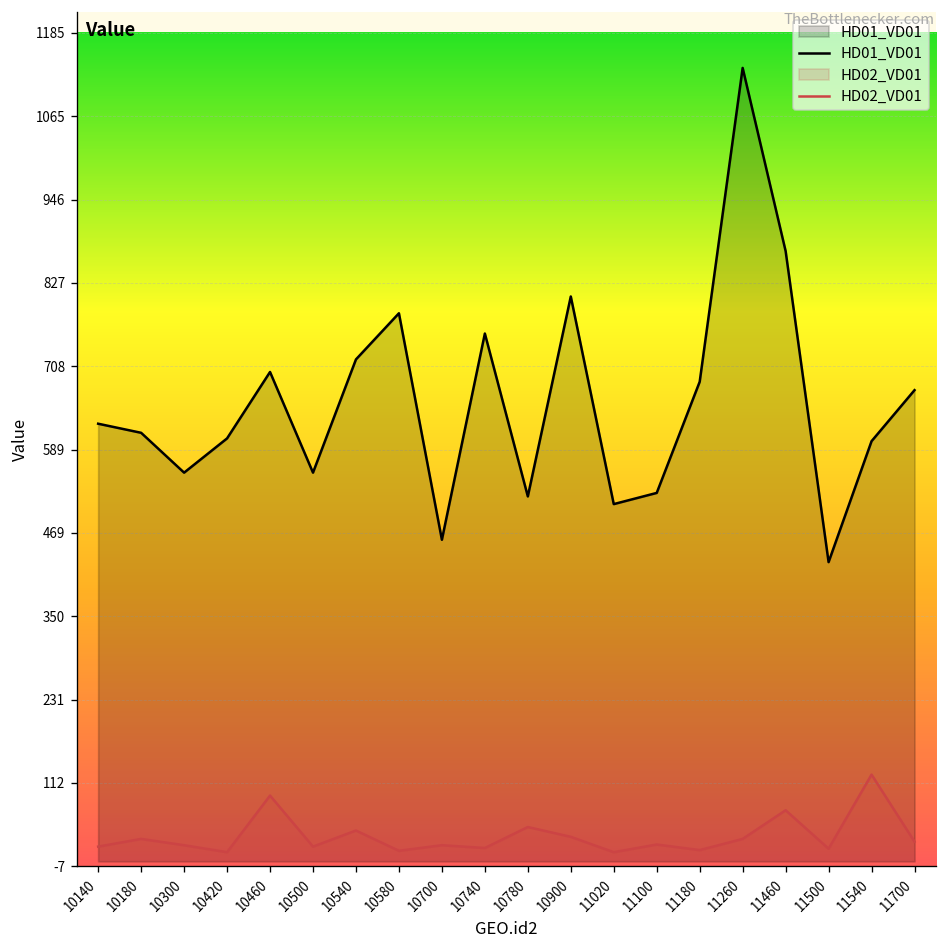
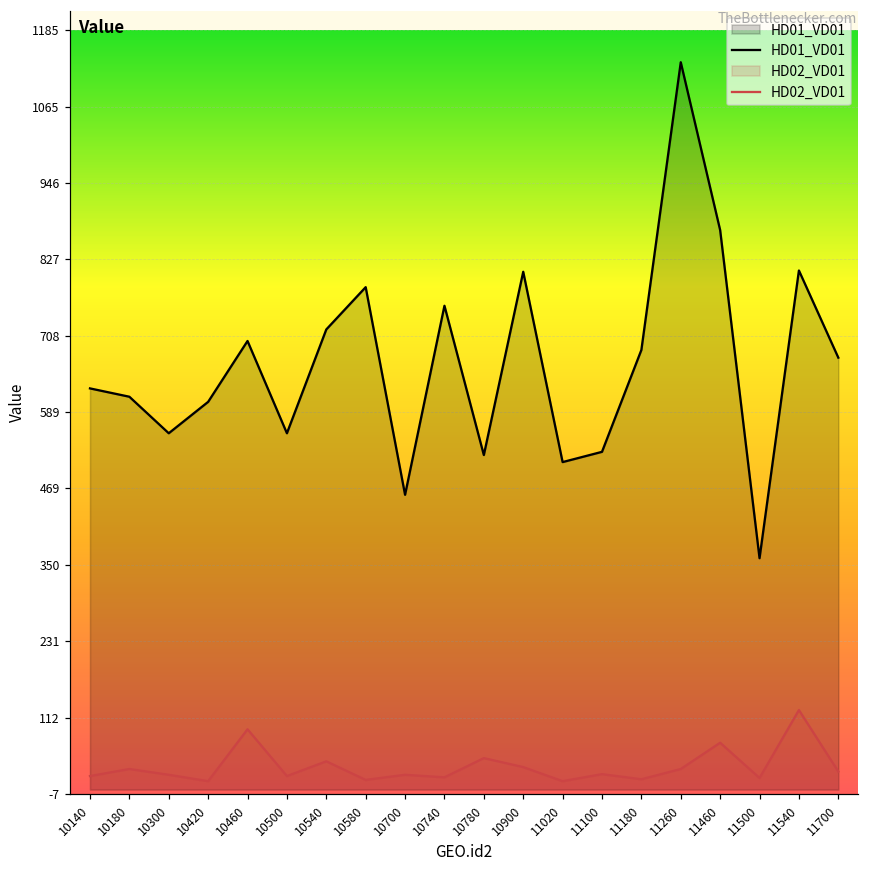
  {
    "HD01_VD01": {
      "10140": 630,
      "10180": 610,
      "10300": 560,
      "10420": 610,
      "10460": 700,
      "10500": 560,
      "10540": 720,
      "10580": 780,
      "10700": 460,
      "10740": 760,
      "10780": 520,
      "10900": 810,
      "11020": 510,
      "11100": 530,
      "11180": 690,
      "11260": 1140,
      "11460": 870,
-     "11500": 430,
-     "11540": 600,
+     "11500": 360,
+     "11540": 810,
      "11700": 670
    },
    "HD02_VD01": {
      "10140": 20,
      "10180": 30,
      "10300": 20,
      "10420": 10,
      "10460": 90,
      "10500": 20,
      "10540": 40,
      "10580": 20,
      "10700": 20,
      "10740": 20,
      "10780": 50,
      "10900": 40,
      "11020": 10,
      "11100": 20,
      "11180": 20,
      "11260": 30,
      "11460": 70,
      "11500": 20,
      "11540": 120,
      "11700": 30
    }
  }
